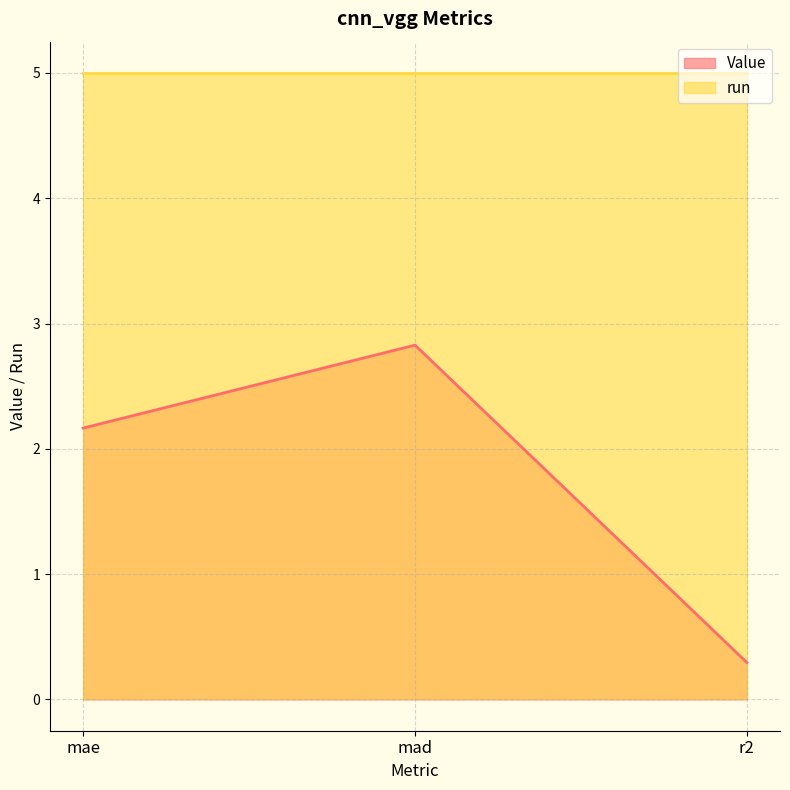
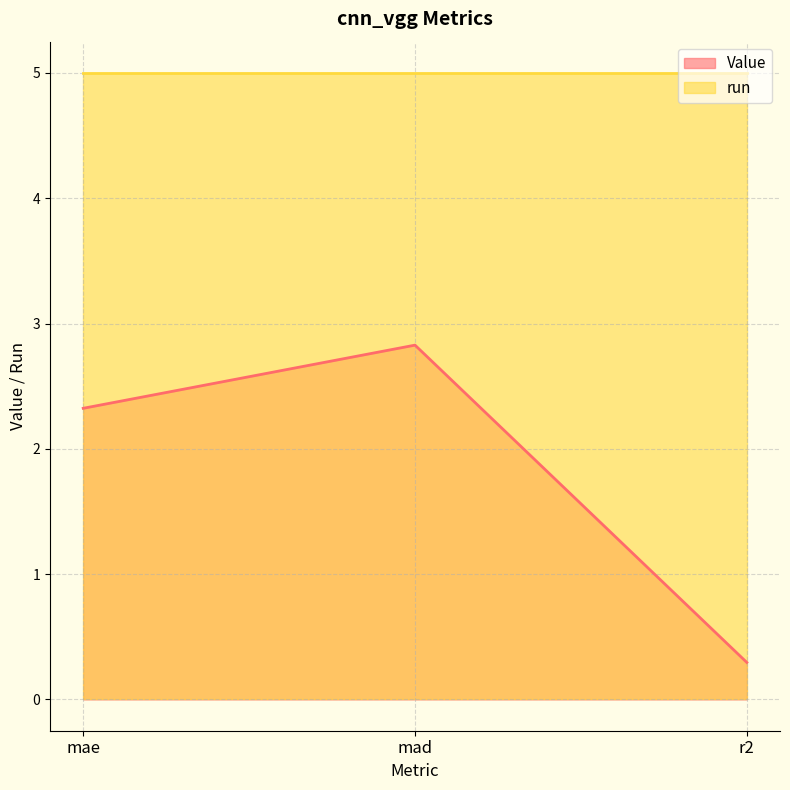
  {
    "Value": {
-     "mae": 2.17,
+     "mae": 2.32,
      "mad": 2.83,
      "r2": 0.30
    },
    "run": {
      "mae": 5.00,
      "mad": 5.00
    }
  }
